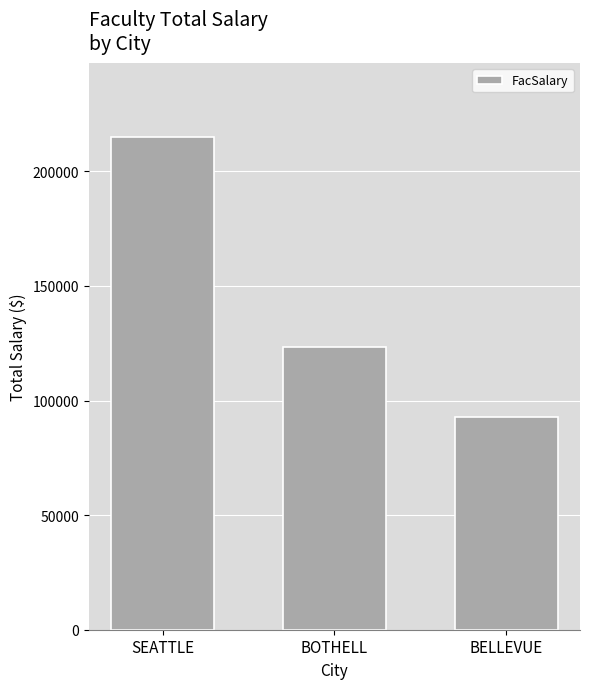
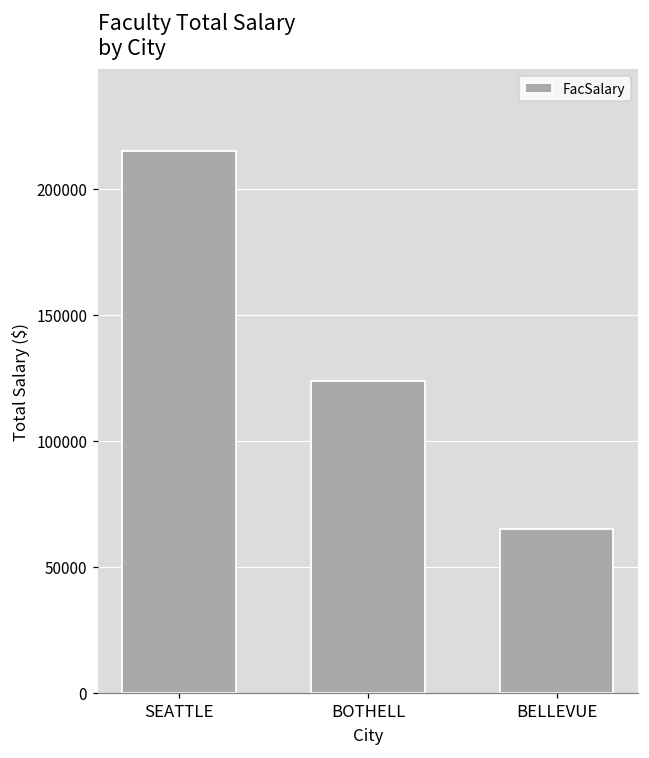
  {
    "SEATTLE": 215000,
    "BOTHELL": 124000,
-   "BELLEVUE": 93000
+   "BELLEVUE": 65000
  }
